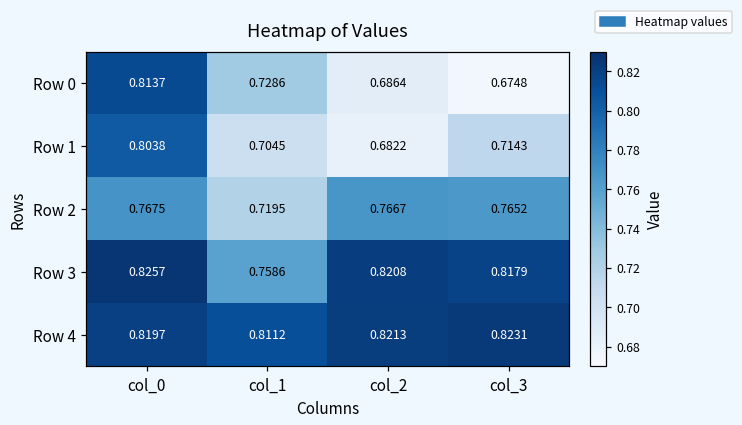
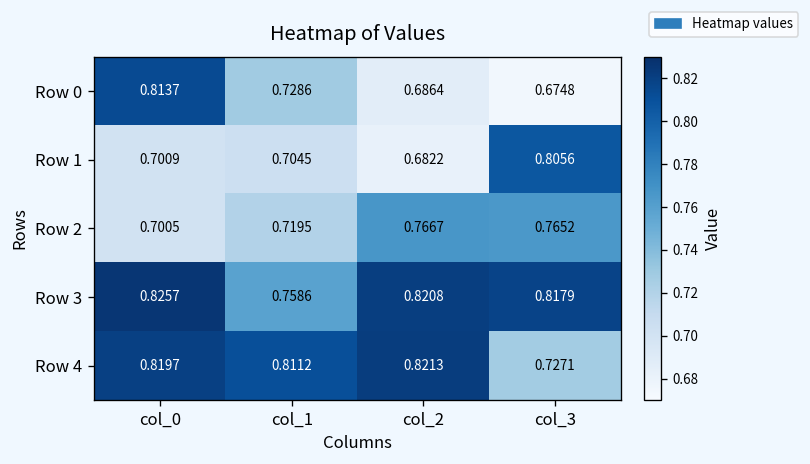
  {
    "Row 0": {
      "col_0": 0.8137,
      "col_1": 0.7286,
      "col_2": 0.6864,
      "col_3": 0.6748
    },
    "Row 1": {
-     "col_0": 0.8038,
+     "col_0": 0.7009,
      "col_1": 0.7045,
      "col_2": 0.6822,
-     "col_3": 0.7143
+     "col_3": 0.8056
    },
    "Row 2": {
-     "col_0": 0.7675,
+     "col_0": 0.7005,
      "col_1": 0.7195,
      "col_2": 0.7667,
      "col_3": 0.7652
    },
    "Row 3": {
      "col_0": 0.8257,
      "col_1": 0.7586,
      "col_2": 0.8208,
      "col_3": 0.8179
    },
    "Row 4": {
      "col_0": 0.8197,
      "col_1": 0.8112,
      "col_2": 0.8213,
-     "col_3": 0.8231
+     "col_3": 0.7271
    }
  }
